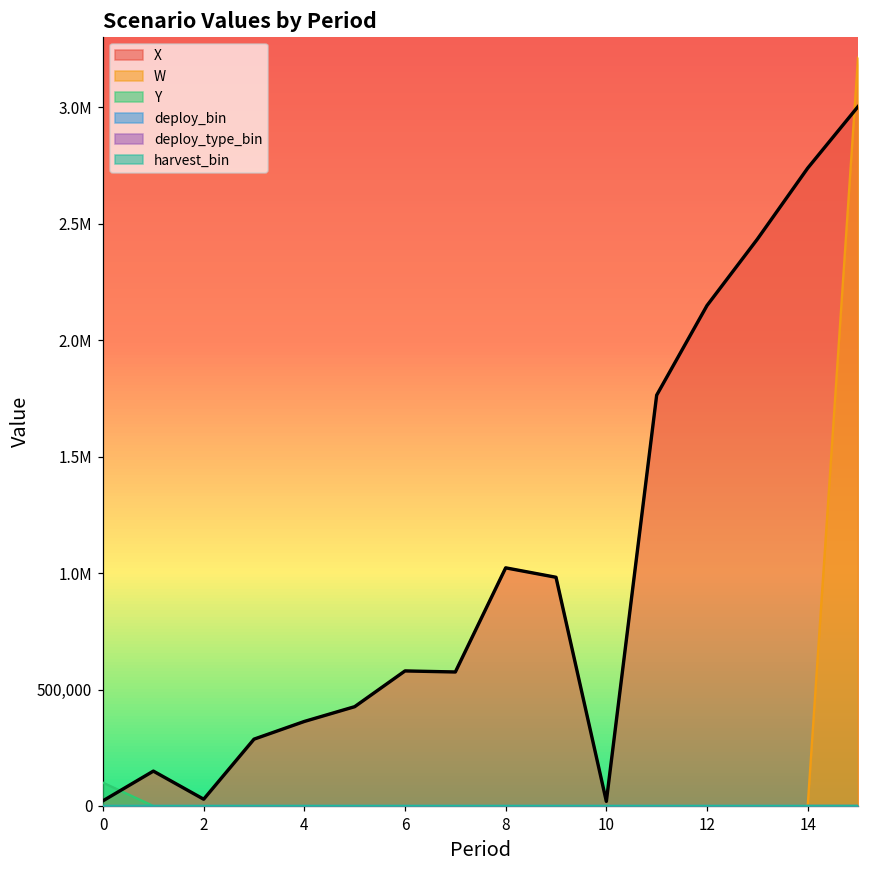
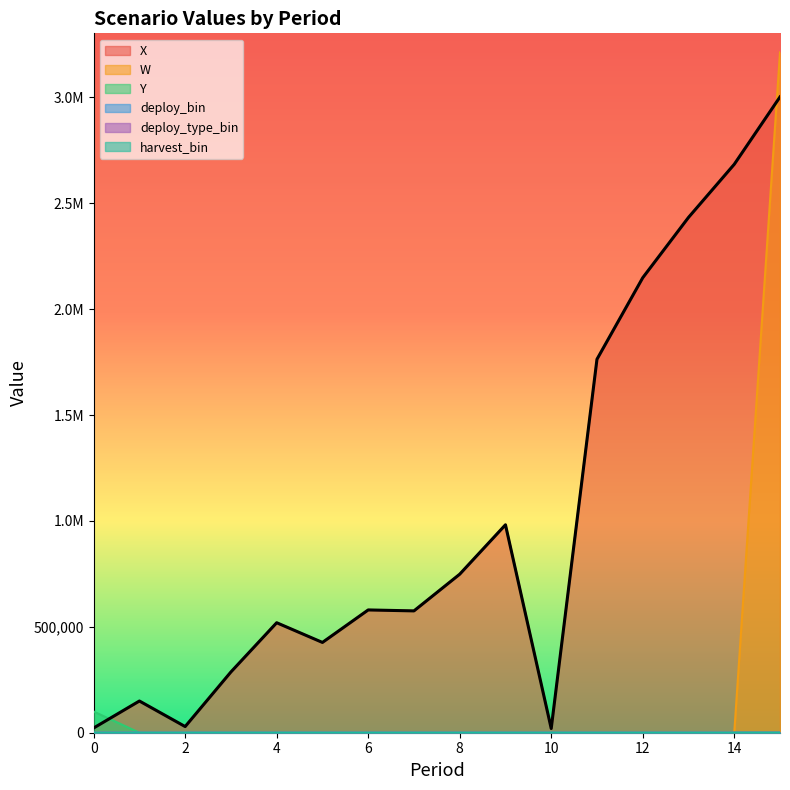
  {
    "X": {
      "0": "20,000",
      "2": "30,000",
-     "4": "360,000",
+     "4": "520,000",
      "6": "580,000",
-     "8": "1,020,000",
+     "8": "750,000",
      "10": "20,000",
      "12": "2,150,000",
-     "14": "2,740,000"
+     "14": "2,680,000"
    }
  }
